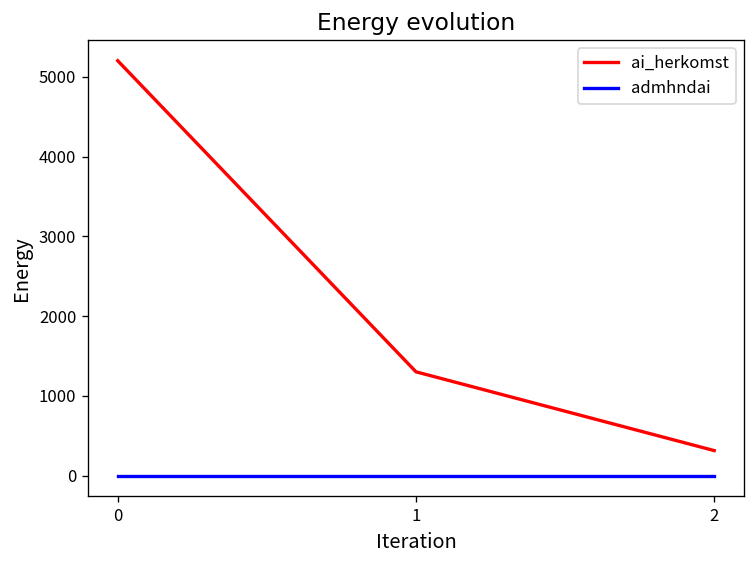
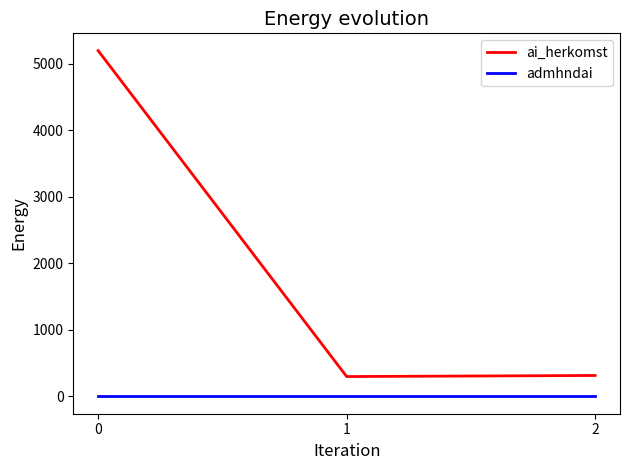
  {
    "ai_herkomst": {
      "0": 5200,
-     "1": 1300,
+     "1": 300,
      "2": 300
    },
    "admhndai": {
      "0": 0,
      "1": 0,
      "2": 0
    }
  }
